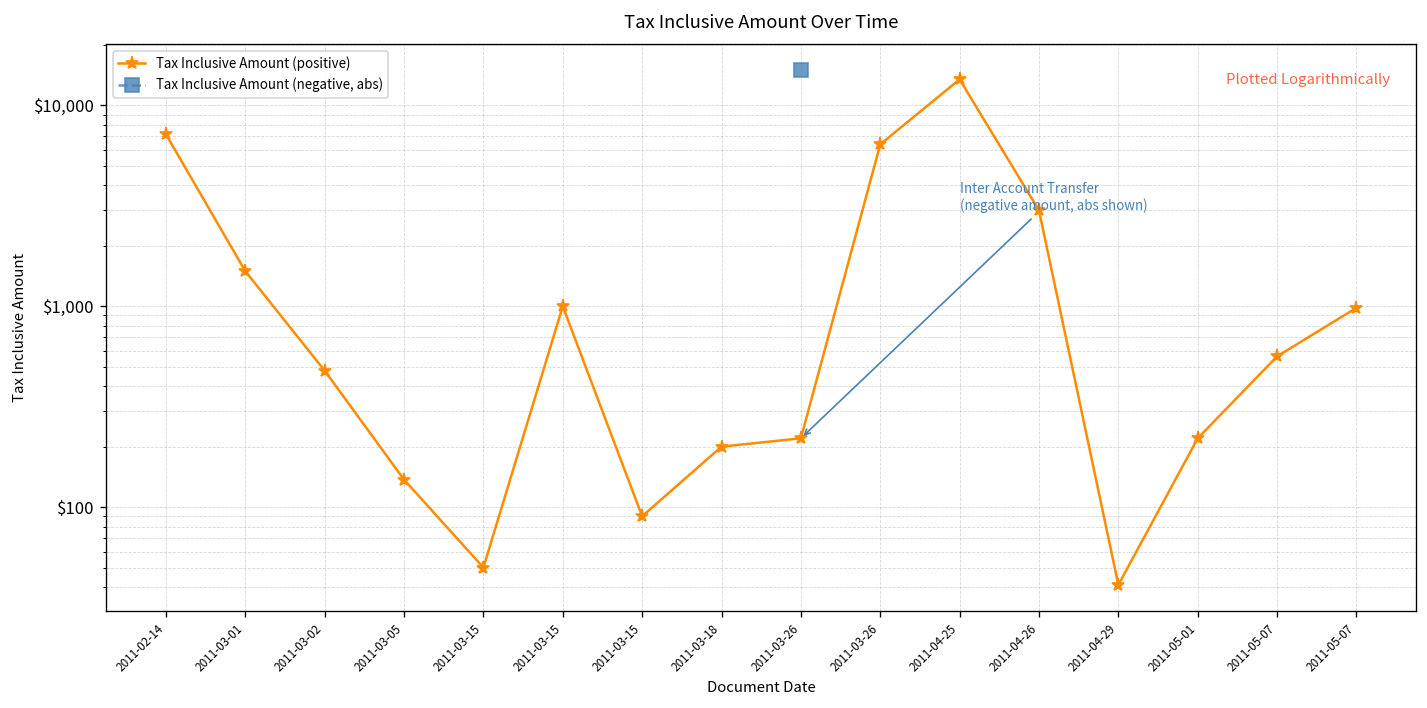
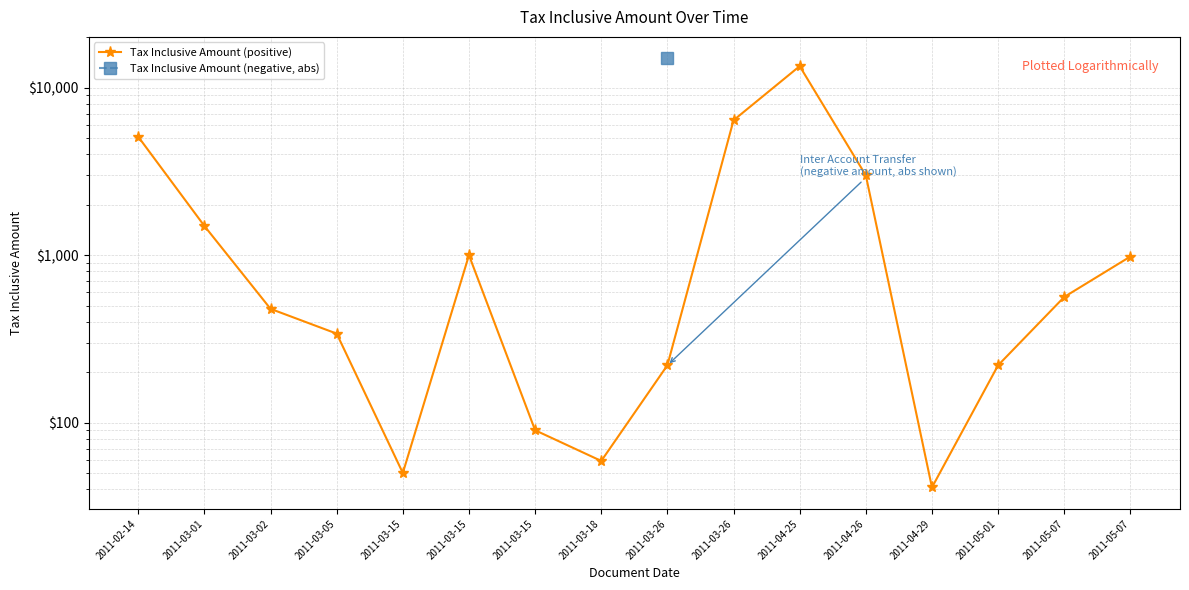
  {
    "Tax Inclusive Amount (positive)": {
-     "2011-02-14": "$7,200",
+     "2011-02-14": "$5,100",
      "2011-03-01": "$1,500",
      "2011-03-02": "$480",
-     "2011-03-05": "$140",
-     "2011-03-18": "$200",
+     "2011-03-05": "$340",
+     "2011-03-18": "$59",
      "2011-04-25": "$13,000",
      "2011-04-26": "$3,000",
      "2011-04-29": "$41",
      "2011-05-01": "$220"
    },
    "Tax Inclusive Amount (negative, abs)": {
      "2011-03-26": "$15,000"
    }
  }
